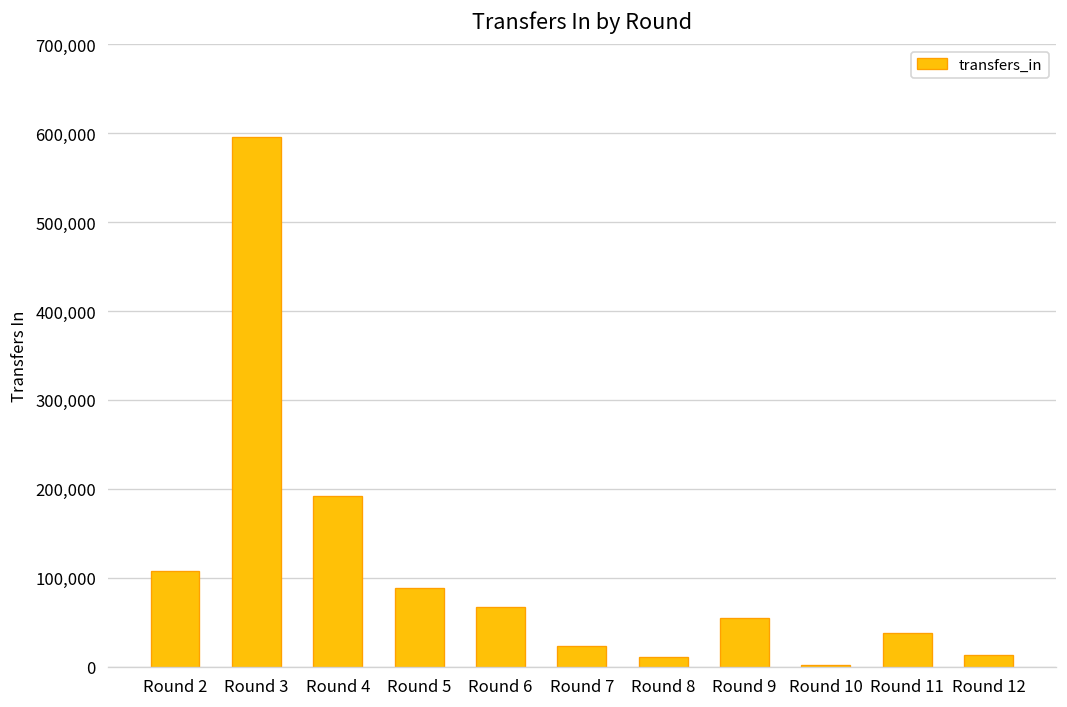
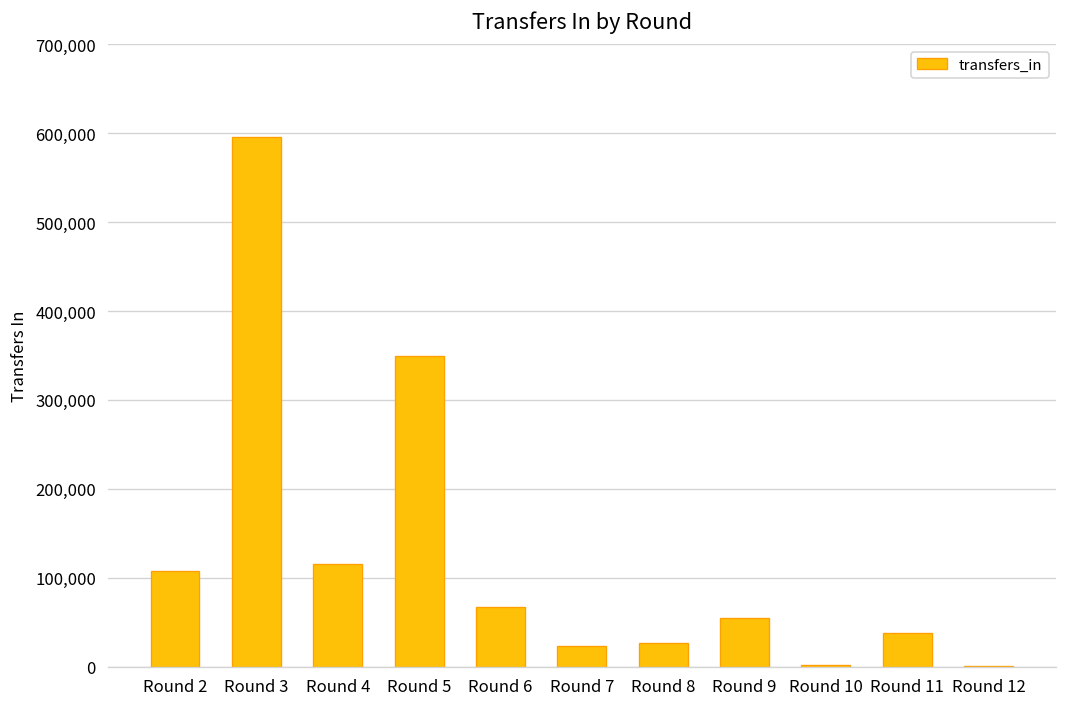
  {
    "Round 2": "110,000",
    "Round 3": "600,000",
-   "Round 4": "190,000",
-   "Round 5": "90,000",
+   "Round 4": "110,000",
+   "Round 5": "350,000",
    "Round 6": "70,000",
    "Round 7": "20,000",
-   "Round 8": "10,000",
+   "Round 8": "30,000",
    "Round 9": "50,000",
    "Round 11": "40,000",
-   "Round 12": "10,000"
+   "Round 12": "0"
  }
